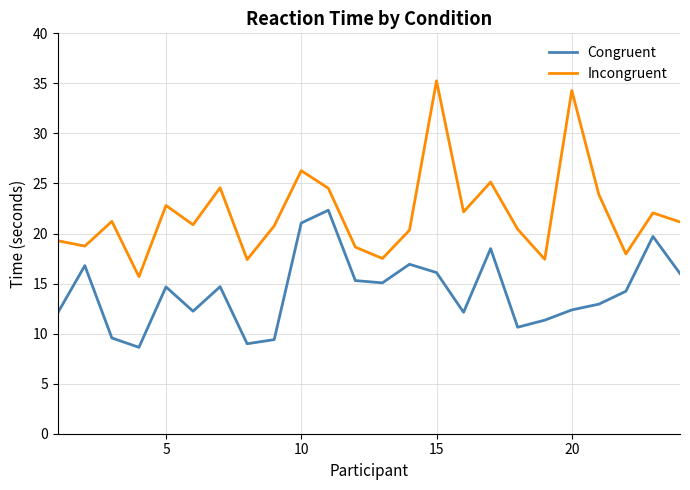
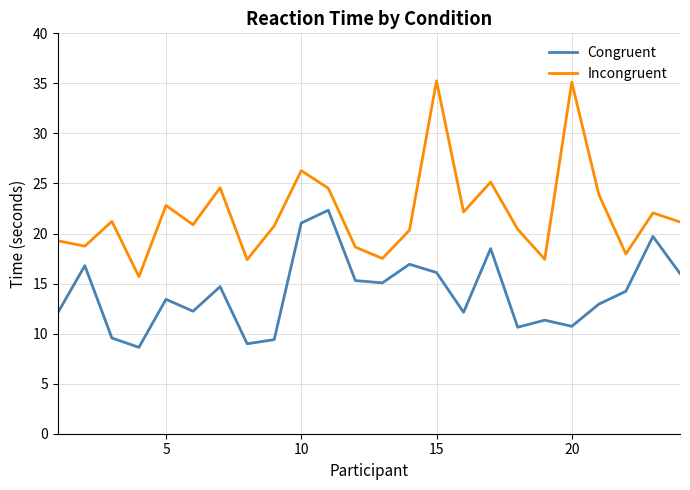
  {
    "Congruent": {
-     "5": 14.7,
+     "5": 13.4,
      "10": 21.1,
      "15": 16.1,
-     "20": 12.4
+     "20": 10.7
    },
    "Incongruent": {
      "5": 22.8,
      "10": 26.3,
      "15": 35.3,
-     "20": 34.3
+     "20": 35.1
    }
  }
